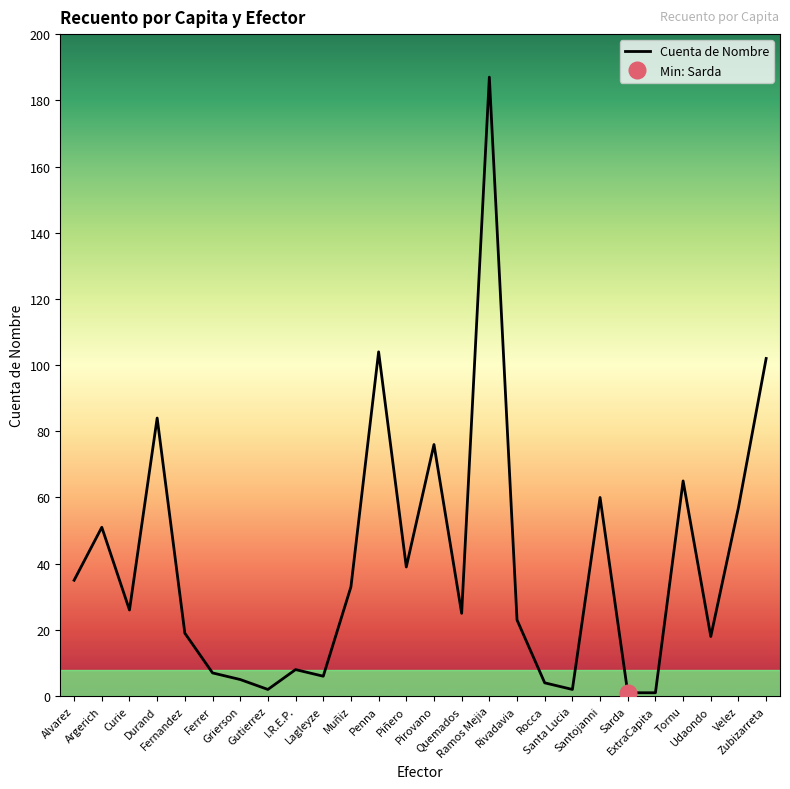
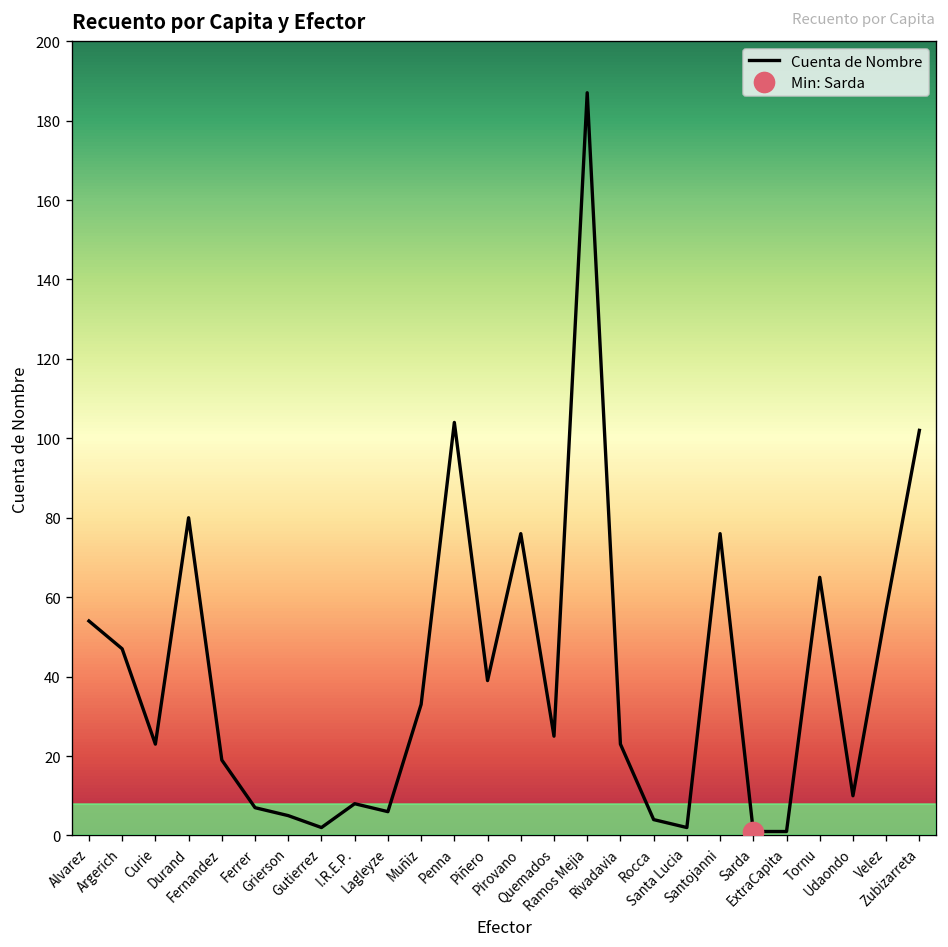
  {
    "Cuenta de Nombre": {
-     "Alvarez": 35,
-     "Argerich": 51,
-     "Curie": 26,
-     "Durand": 84,
+     "Alvarez": 54,
+     "Argerich": 47,
+     "Curie": 23,
+     "Durand": 80,
      "Fernandez": 19,
      "Muñiz": 33,
      "Penna": 104,
      "Piñero": 39,
      "Pirovano": 76,
      "Quemados": 25,
      "Ramos Mejia": 187,
      "Rivadavia": 23,
-     "Santojanni": 60,
+     "Santojanni": 76,
      "Tornu": 65,
-     "Udaondo": 18,
+     "Udaondo": 10,
      "Velez": 57,
      "Zubizarreta": 102
    }
  }
